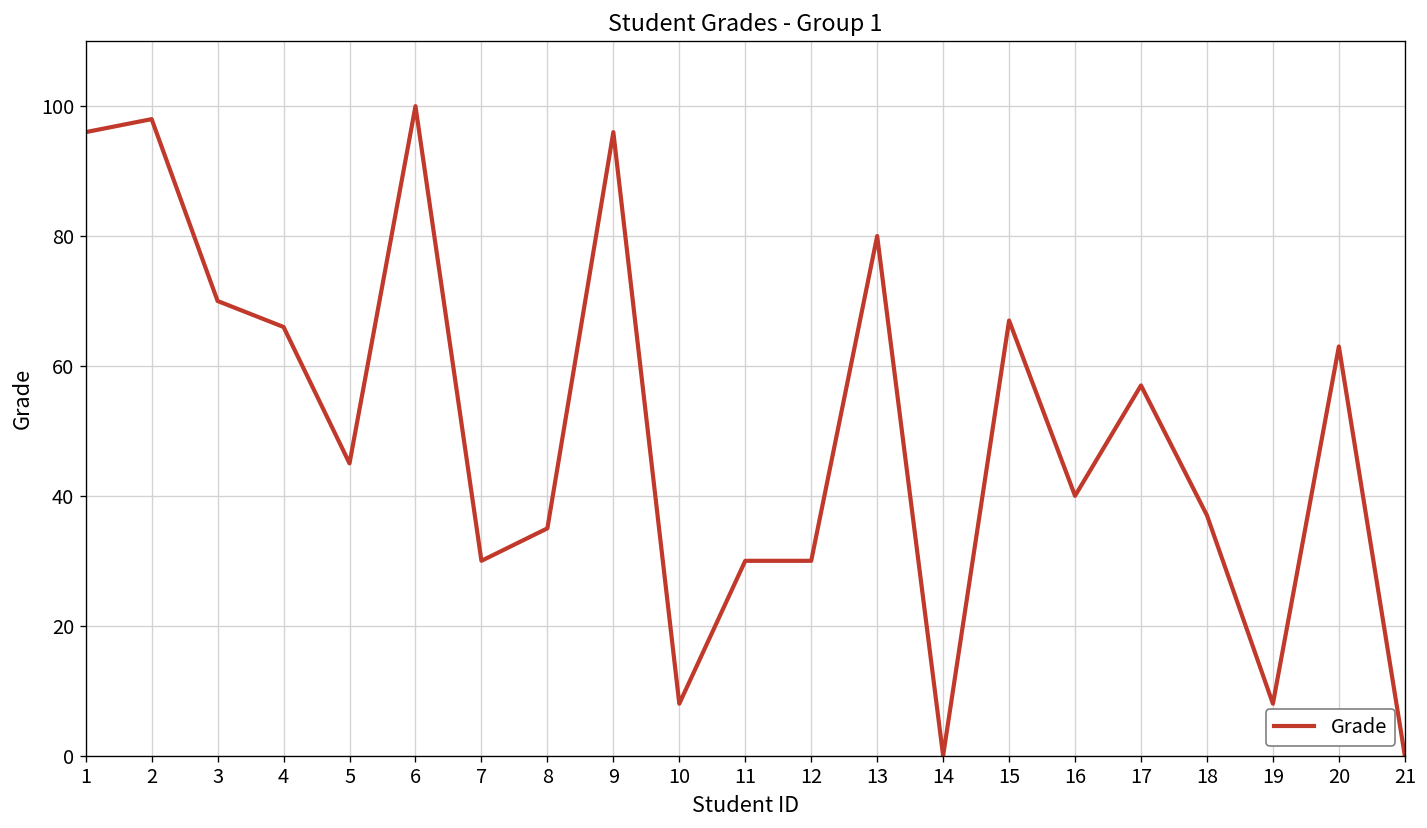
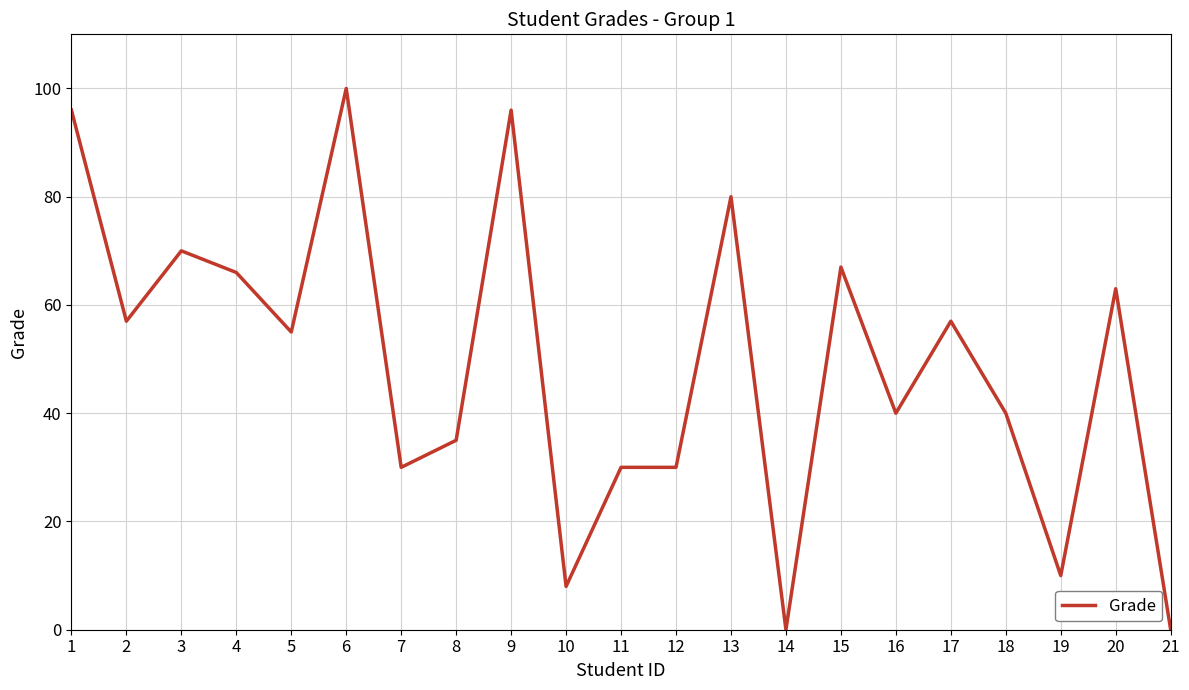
  {
    "1": 96,
-   "2": 98,
+   "2": 57,
    "3": 70,
    "4": 66,
-   "5": 45,
+   "5": 55,
    "6": 100,
    "7": 30,
    "8": 35,
    "9": 96,
    "10": 8,
    "11": 30,
    "12": 30,
    "13": 80,
    "14": 0,
    "15": 67,
    "16": 40,
    "17": 57,
-   "18": 37,
-   "19": 8,
+   "18": 40,
+   "19": 10,
    "20": 63,
    "21": 0
  }
